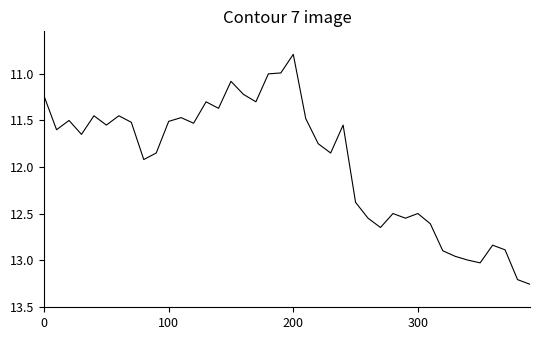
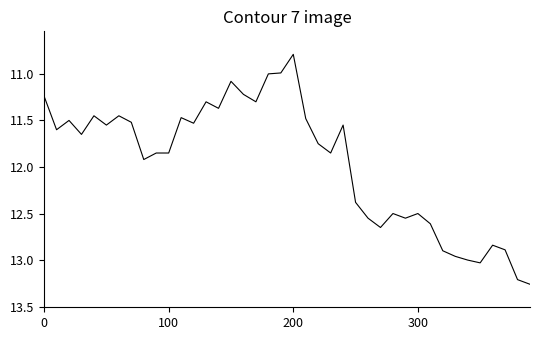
  {
    "0": 11.2,
-   "100": 11.5,
+   "100": 11.9,
    "200": 10.8,
    "300": 12.5
  }
